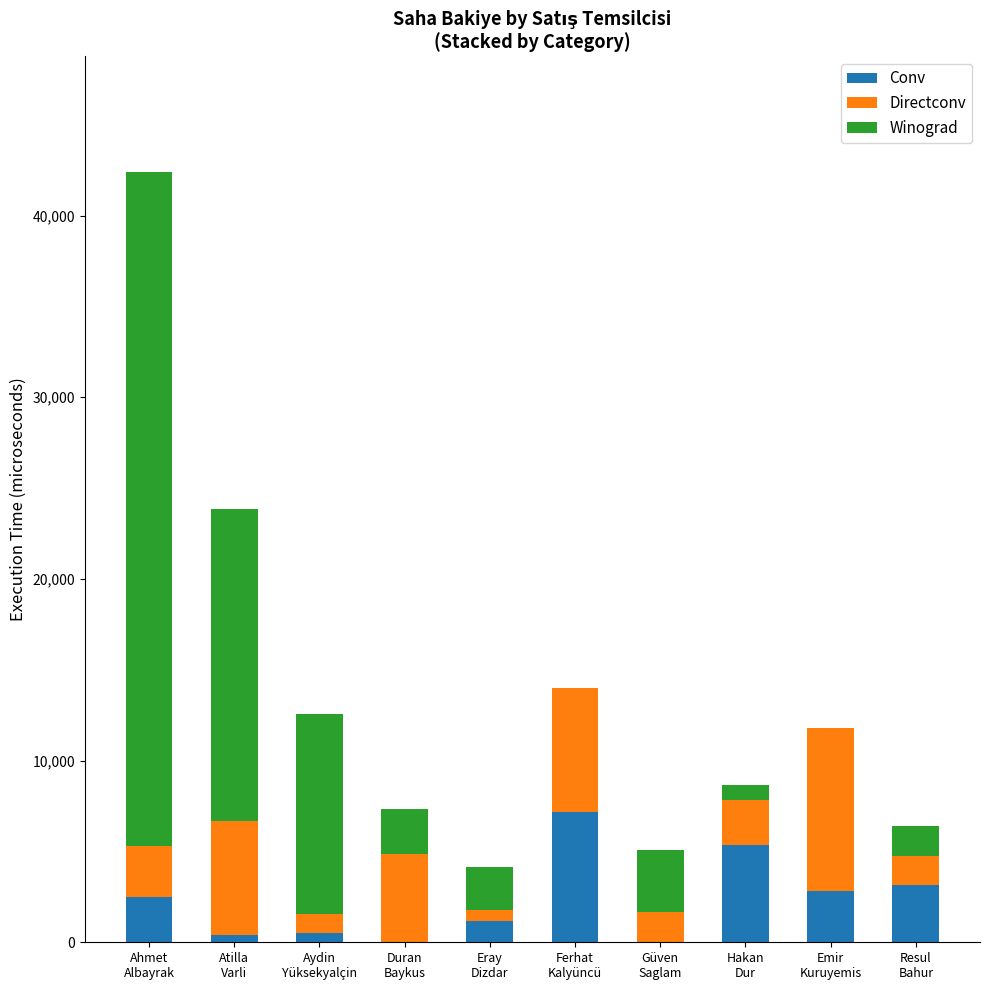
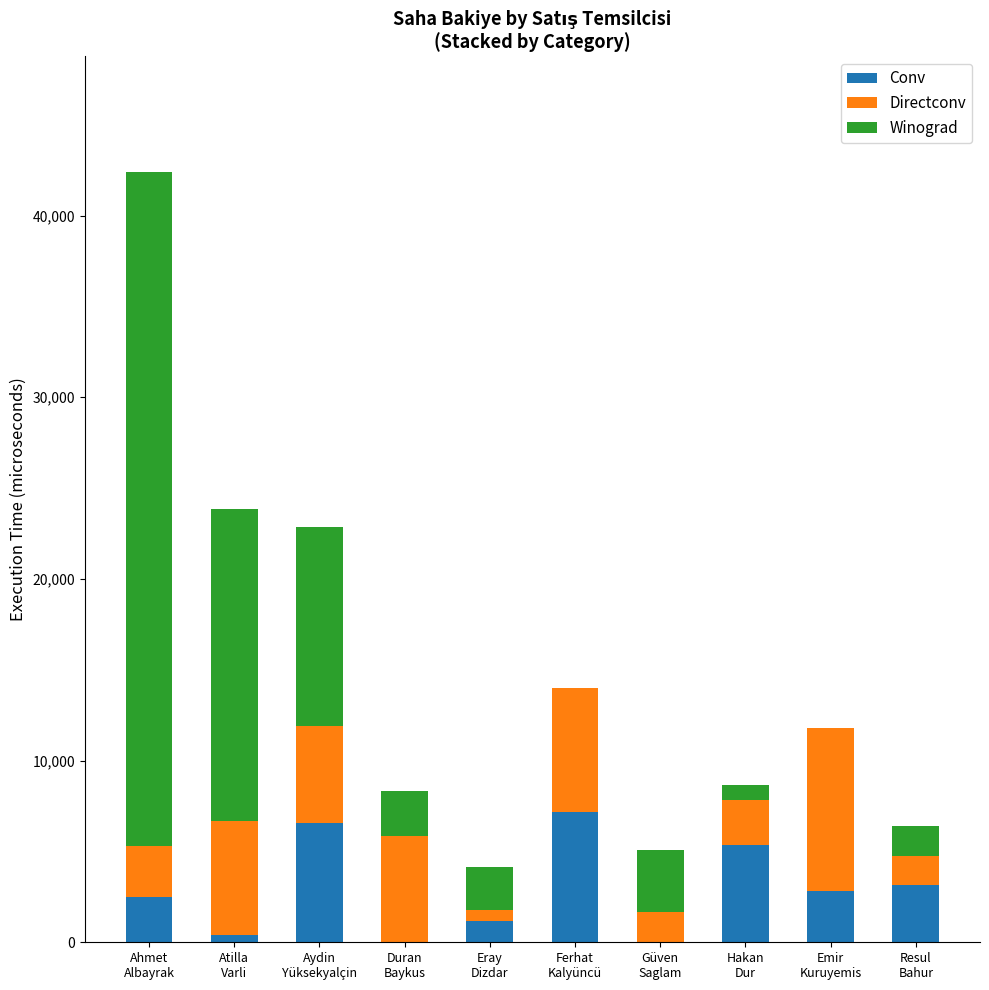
  {
    "Conv": {
      "Ahmet Albayrak": "2,500",
      "Atilla Varli": "400",
-     "Aydin Yüksekyalçin": "500",
+     "Aydin Yüksekyalçin": "6,600",
      "Eray Dizdar": "1,100",
      "Ferhat Kalyüncü": "7,200",
      "Hakan Dur": "5,300",
      "Emir Kuruyemis": "2,800",
      "Resul Bahur": "3,100"
    },
    "Directconv": {
      "Ahmet Albayrak": "2,800",
      "Atilla Varli": "6,300",
-     "Aydin Yüksekyalçin": "1,100",
-     "Duran Baykus": "4,800",
+     "Aydin Yüksekyalçin": "5,300",
+     "Duran Baykus": "5,900",
      "Eray Dizdar": "600",
      "Ferhat Kalyüncü": "6,800",
      "Güven Saglam": "1,700",
      "Hakan Dur": "2,500",
      "Emir Kuruyemis": "8,900",
      "Resul Bahur": "1,600"
    },
    "Winograd": {
      "Ahmet Albayrak": "37,100",
      "Atilla Varli": "17,100",
      "Aydin Yüksekyalçin": "11,000",
      "Duran Baykus": "2,500",
      "Eray Dizdar": "2,300",
      "Güven Saglam": "3,400",
      "Hakan Dur": "800",
      "Resul Bahur": "1,700"
    }
  }
